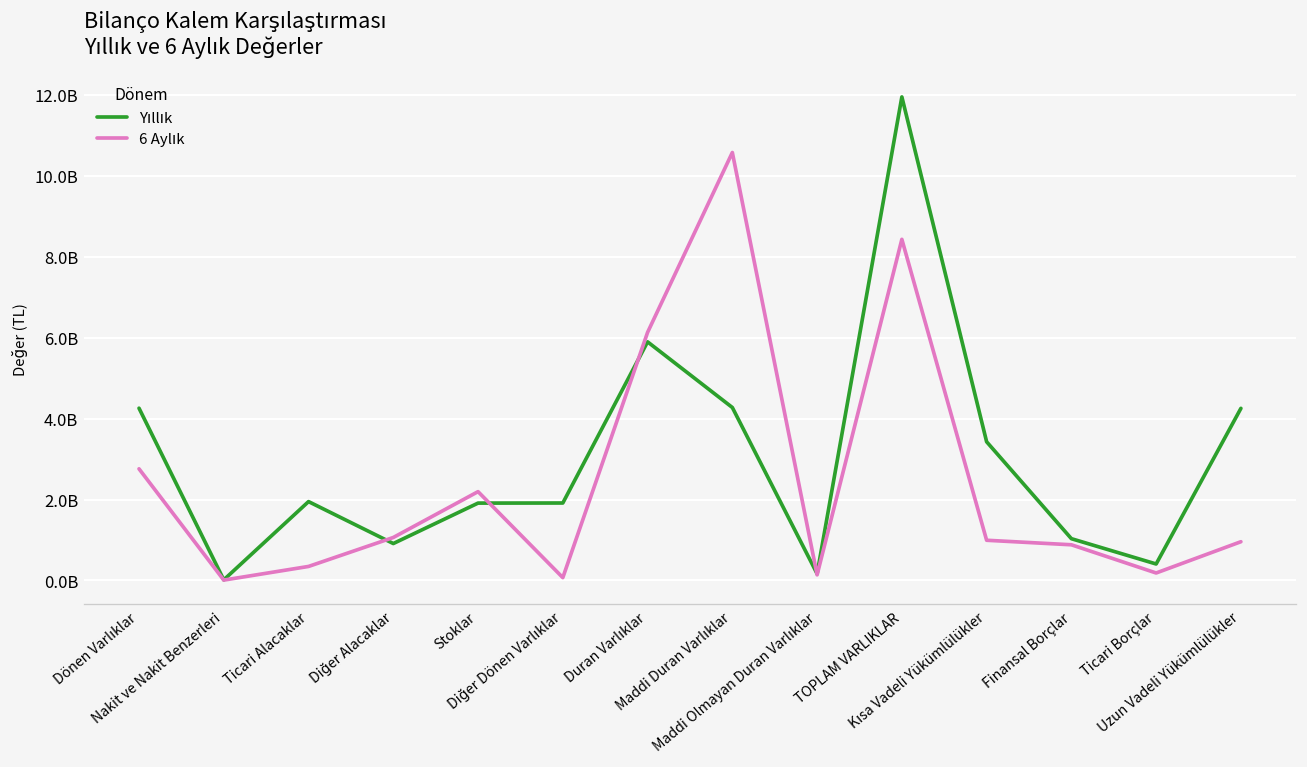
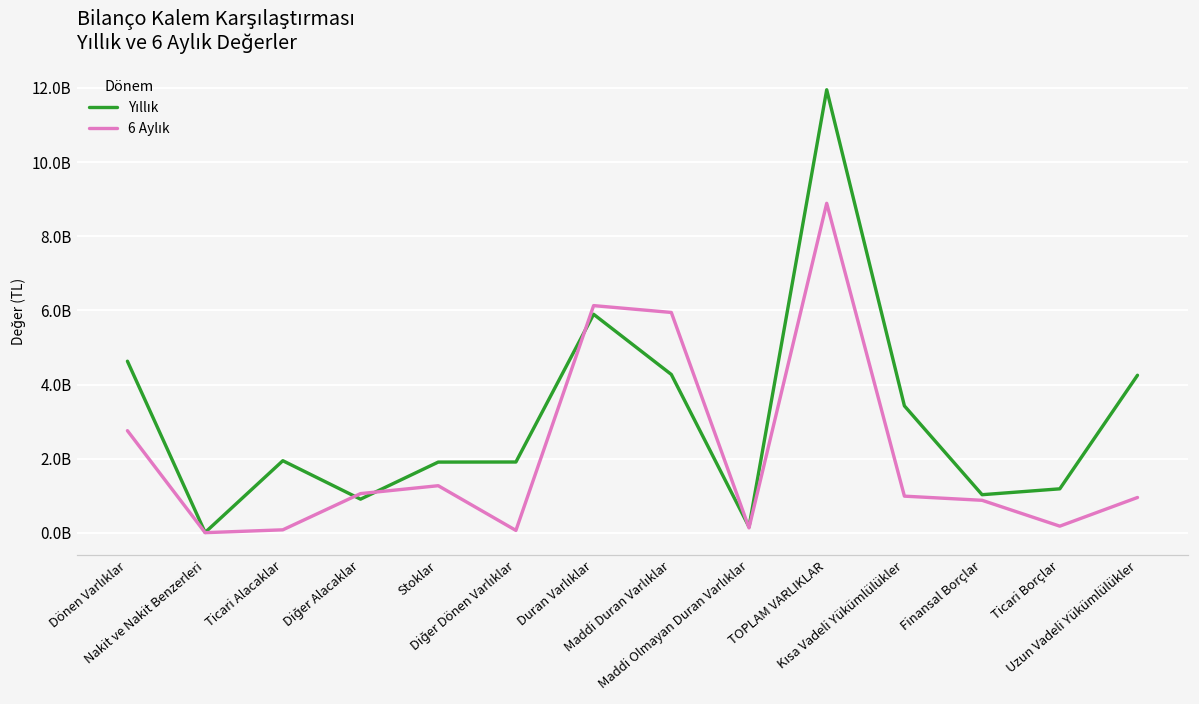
  {
    "Yıllık": {
-     "Dönen Varlıklar": 4300000000,
+     "Dönen Varlıklar": 4600000000,
      "Ticari Alacaklar": 1900000000,
      "Diğer Alacaklar": 900000000,
      "Stoklar": 1900000000,
      "Diğer Dönen Varlıklar": 1900000000,
      "Duran Varlıklar": 5900000000,
      "Maddi Duran Varlıklar": 4300000000,
      "TOPLAM VARLIKLAR": 12000000000,
      "Kısa Vadeli Yükümlülükler": 3400000000,
      "Finansal Borçlar": 1000000000,
-     "Ticari Borçlar": 400000000,
+     "Ticari Borçlar": 1200000000,
      "Uzun Vadeli Yükümlülükler": 4300000000
    },
    "6 Aylık": {
      "Dönen Varlıklar": 2800000000,
-     "Ticari Alacaklar": 300000000,
+     "Ticari Alacaklar": 100000000,
      "Diğer Alacaklar": 1100000000,
-     "Stoklar": 2200000000,
+     "Stoklar": 1300000000,
      "Diğer Dönen Varlıklar": 100000000,
      "Duran Varlıklar": 6100000000,
-     "Maddi Duran Varlıklar": 10600000000,
-     "TOPLAM VARLIKLAR": 8400000000,
+     "Maddi Duran Varlıklar": 5900000000,
+     "TOPLAM VARLIKLAR": 8900000000,
      "Kısa Vadeli Yükümlülükler": 1000000000,
      "Finansal Borçlar": 900000000,
      "Ticari Borçlar": 200000000,
      "Uzun Vadeli Yükümlülükler": 1000000000
    }
  }
